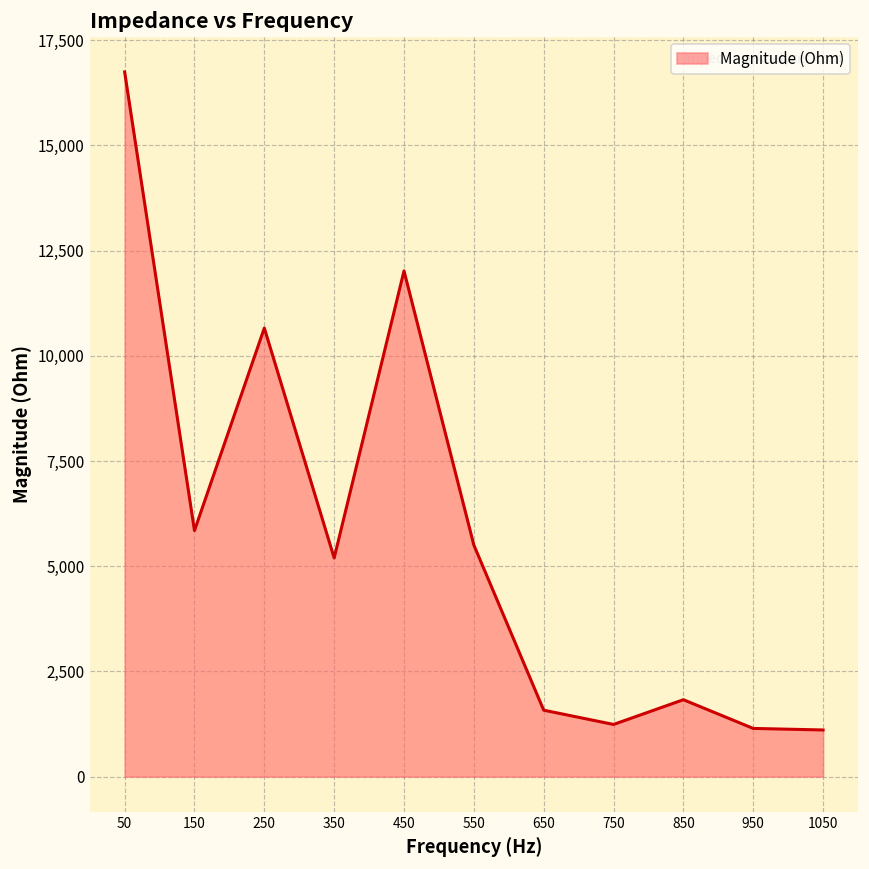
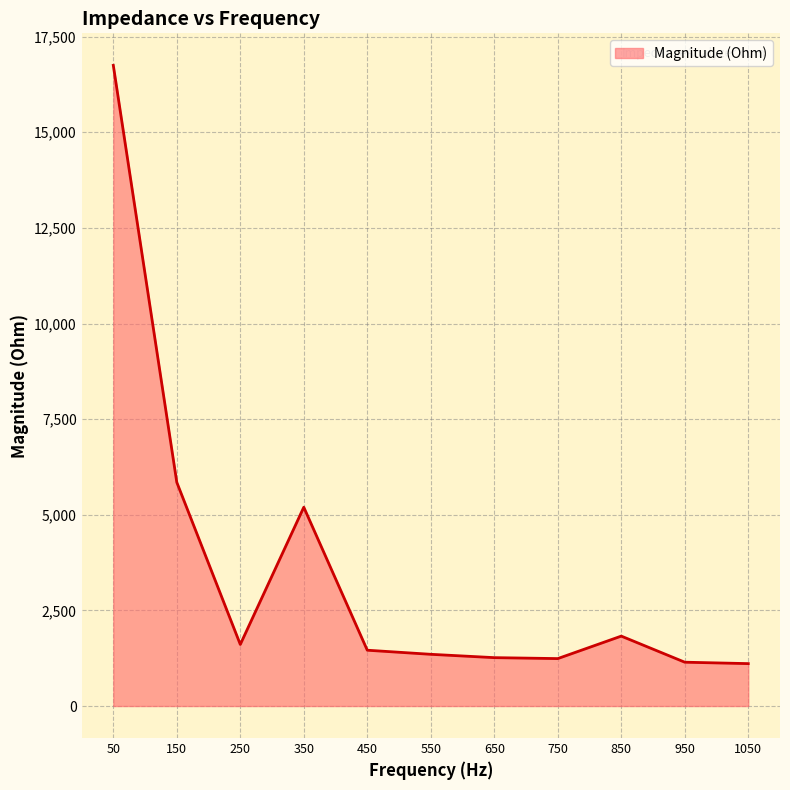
  {
    "50": "16,700",
    "150": "5,800",
-   "250": "10,700",
+   "250": "1,600",
    "350": "5,200",
-   "450": "12,000",
-   "550": "5,500",
-   "650": "1,600",
+   "450": "1,500",
+   "550": "1,400",
+   "650": "1,300",
    "750": "1,200",
    "850": "1,800",
    "950": "1,100",
    "1050": "1,100"
  }
